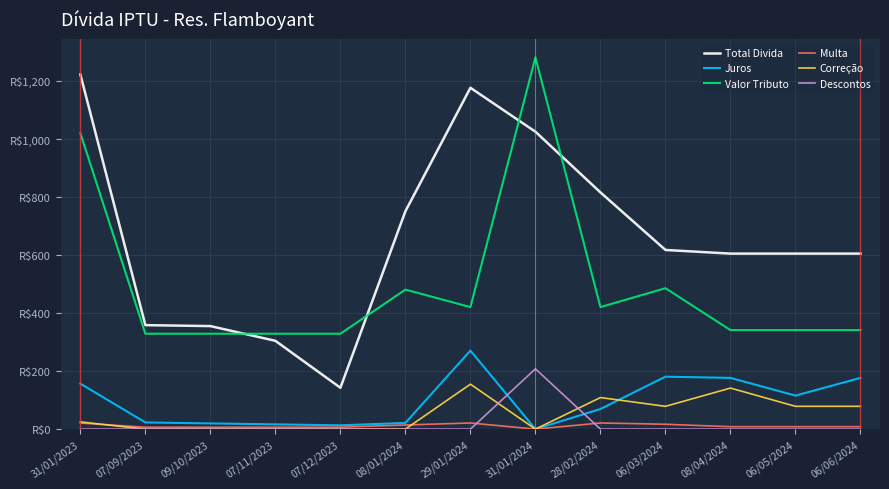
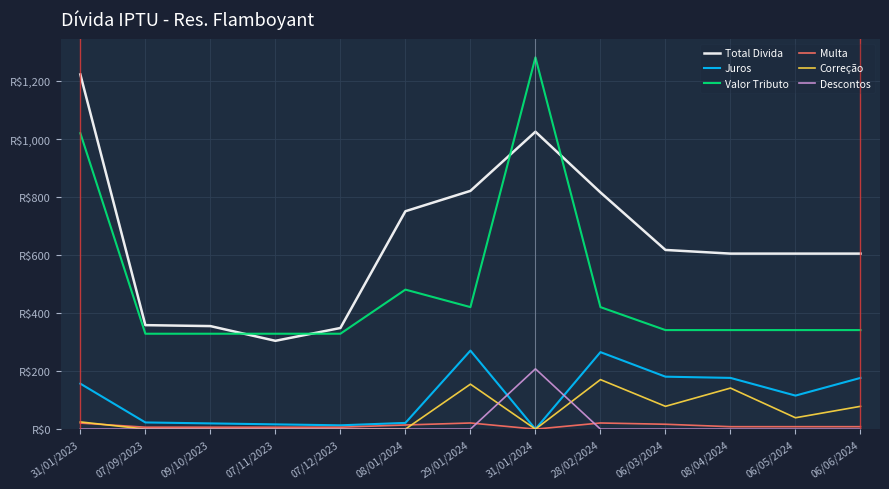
  {
    "Total Divida": {
      "31/01/2023": "R$1,220",
      "07/09/2023": "R$360",
      "09/10/2023": "R$360",
      "07/11/2023": "R$300",
-     "07/12/2023": "R$140",
+     "07/12/2023": "R$350",
      "08/01/2024": "R$750",
-     "29/01/2024": "R$1,180",
+     "29/01/2024": "R$820",
      "31/01/2024": "R$1,030",
      "28/02/2024": "R$820",
      "06/03/2024": "R$620",
      "08/04/2024": "R$600",
      "06/05/2024": "R$600",
      "06/06/2024": "R$600"
    },
    "Juros": {
      "31/01/2023": "R$160",
      "07/09/2023": "R$20",
      "09/10/2023": "R$20",
      "07/11/2023": "R$20",
      "29/01/2024": "R$270",
-     "28/02/2024": "R$70",
+     "28/02/2024": "R$270",
      "06/03/2024": "R$180",
      "08/04/2024": "R$180",
      "06/05/2024": "R$120",
      "06/06/2024": "R$180"
    },
    "Valor Tributo": {
      "31/01/2023": "R$1,020",
      "07/09/2023": "R$330",
      "09/10/2023": "R$330",
      "07/11/2023": "R$330",
      "07/12/2023": "R$330",
      "08/01/2024": "R$480",
      "29/01/2024": "R$420",
      "31/01/2024": "R$1,280",
      "28/02/2024": "R$420",
-     "06/03/2024": "R$490",
+     "06/03/2024": "R$340",
      "08/04/2024": "R$340",
      "06/05/2024": "R$340",
      "06/06/2024": "R$340"
    },
    "Multa": {
      "29/01/2024": "R$20",
      "28/02/2024": "R$20",
      "06/03/2024": "R$20"
    },
    "Correção": {
      "29/01/2024": "R$150",
-     "28/02/2024": "R$110",
+     "28/02/2024": "R$170",
      "06/03/2024": "R$80",
      "08/04/2024": "R$140",
-     "06/05/2024": "R$80",
+     "06/05/2024": "R$40",
      "06/06/2024": "R$80"
    },
    "Descontos": {
      "31/01/2023": "R$0",
      "29/01/2024": "R$0",
      "31/01/2024": "R$210",
      "28/02/2024": "R$0",
      "06/03/2024": "R$0"
    }
  }
